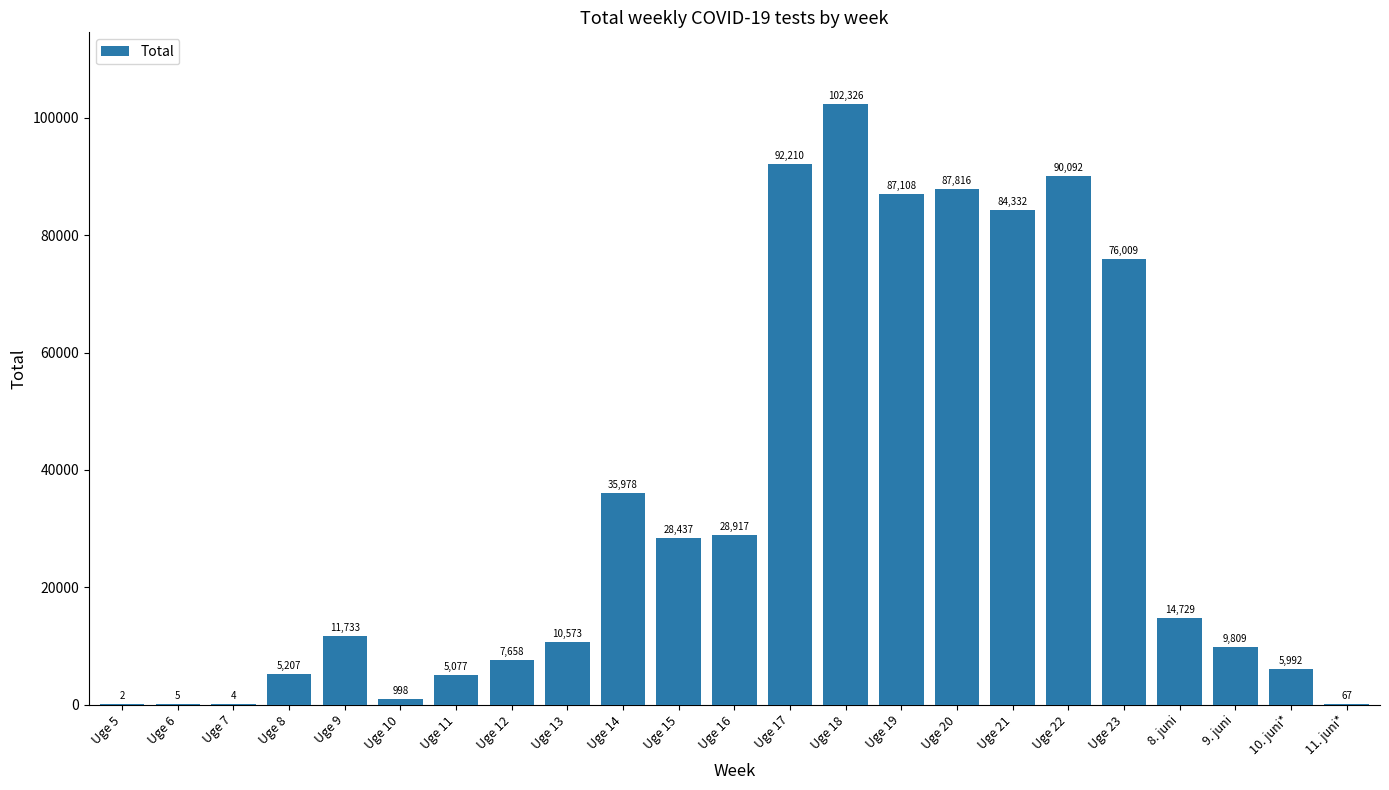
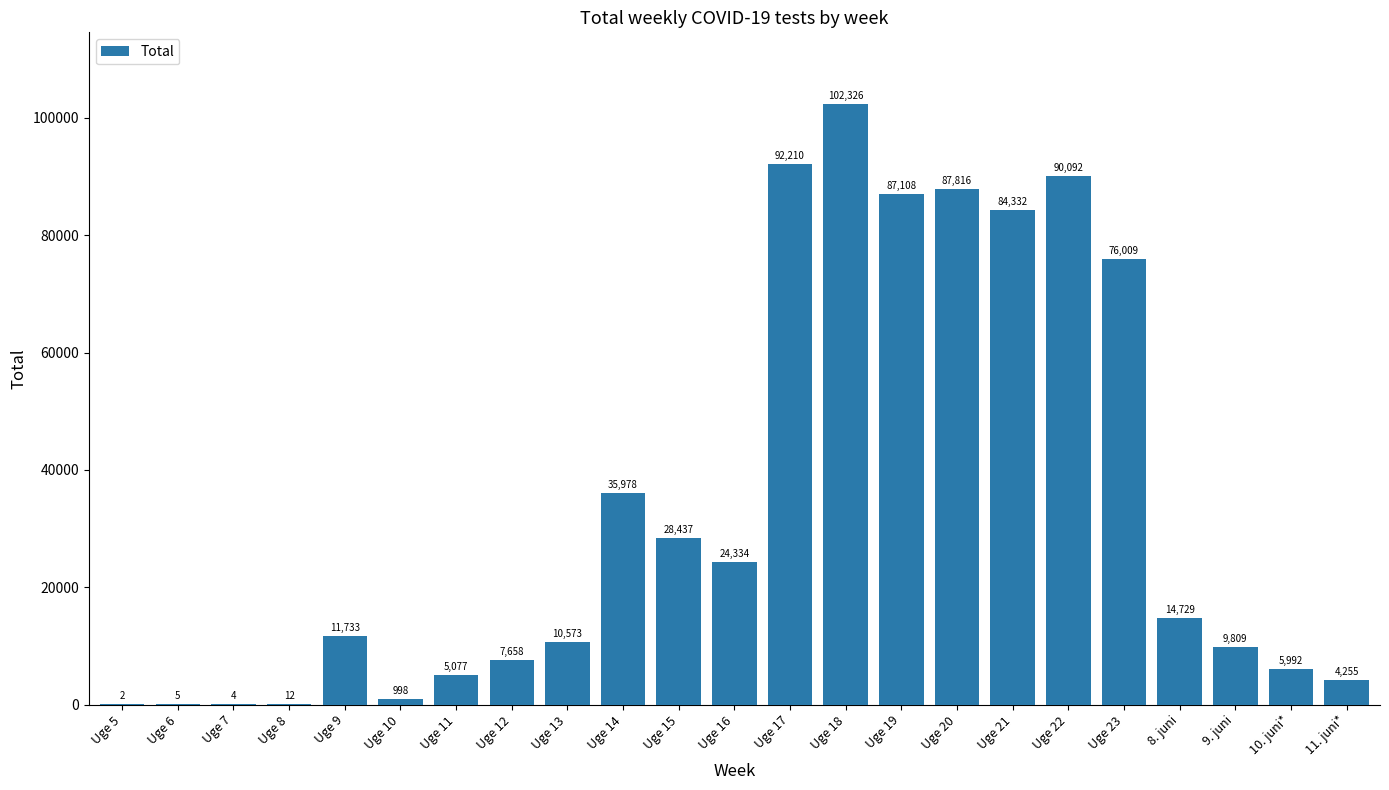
  {
    "Uge 5": "2",
    "Uge 6": "5",
    "Uge 7": "4",
-   "Uge 8": "5,207",
+   "Uge 8": "12",
    "Uge 9": "11,733",
    "Uge 10": "998",
    "Uge 11": "5,077",
    "Uge 12": "7,658",
    "Uge 13": "10,573",
    "Uge 14": "35,978",
    "Uge 15": "28,437",
-   "Uge 16": "28,917",
+   "Uge 16": "24,334",
    "Uge 17": "92,210",
    "Uge 18": "102,326",
    "Uge 19": "87,108",
    "Uge 20": "87,816",
    "Uge 21": "84,332",
    "Uge 22": "90,092",
    "Uge 23": "76,009",
    "8. juni": "14,729",
    "9. juni": "9,809",
    "10. juni*": "5,992",
-   "11. juni*": "67"
+   "11. juni*": "4,255"
  }
